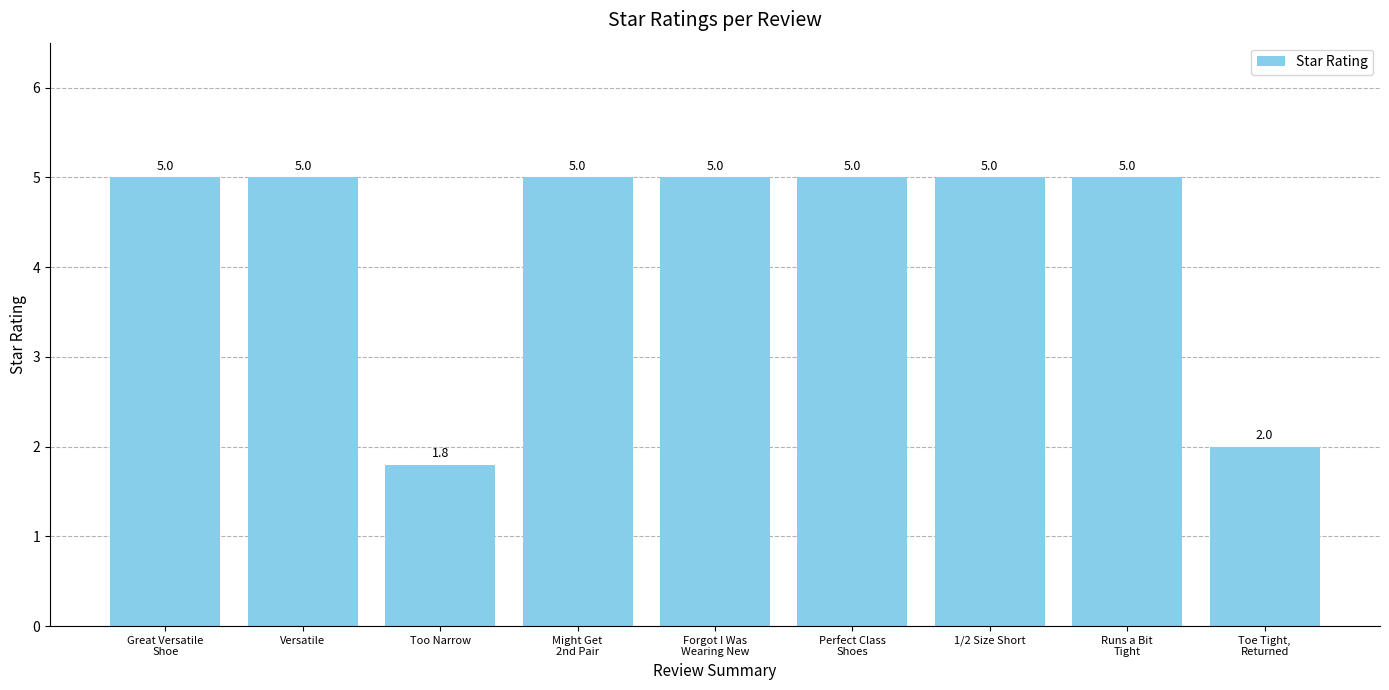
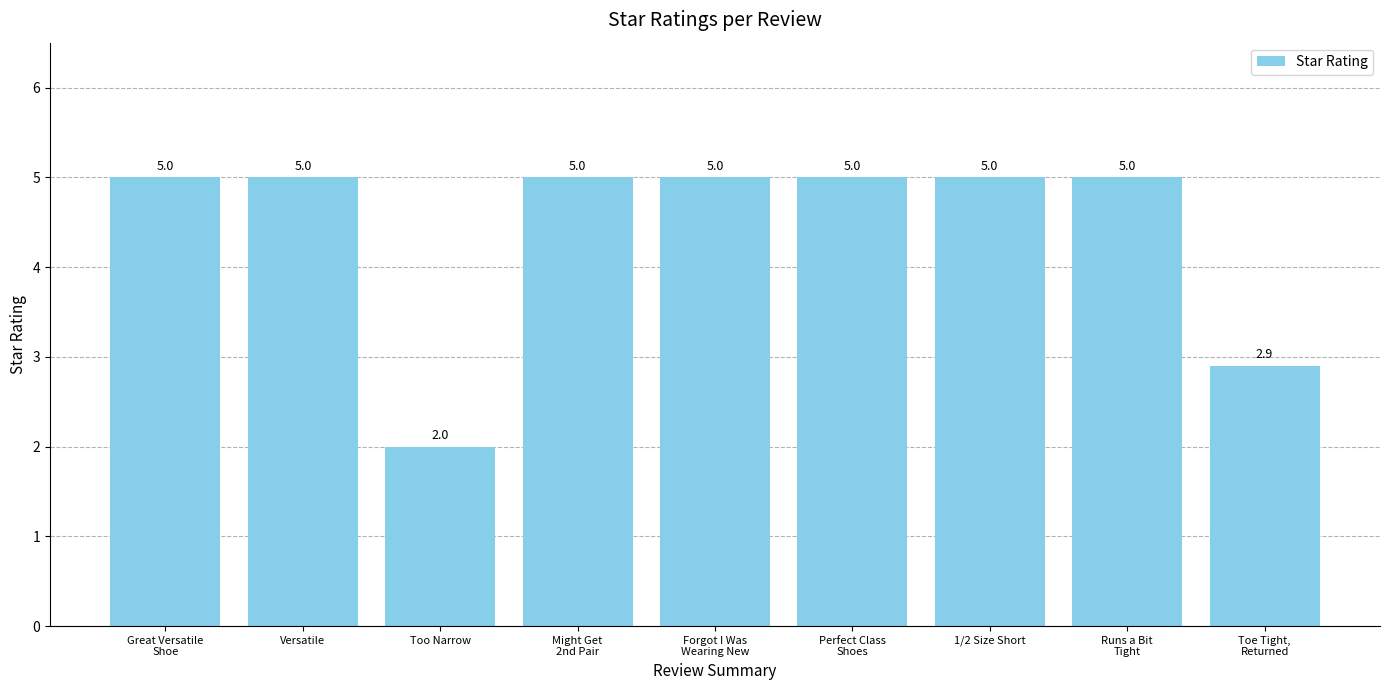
  {
    "Great Versatile Shoe": 5.0,
    "Versatile": 5.0,
-   "Too Narrow": 1.8,
+   "Too Narrow": 2.0,
    "Might Get 2nd Pair": 5.0,
    "Forgot I Was Wearing New": 5.0,
    "Perfect Class Shoes": 5.0,
    "1/2 Size Short": 5.0,
    "Runs a Bit Tight": 5.0,
-   "Toe Tight, Returned": 2.0
+   "Toe Tight, Returned": 2.9
  }
